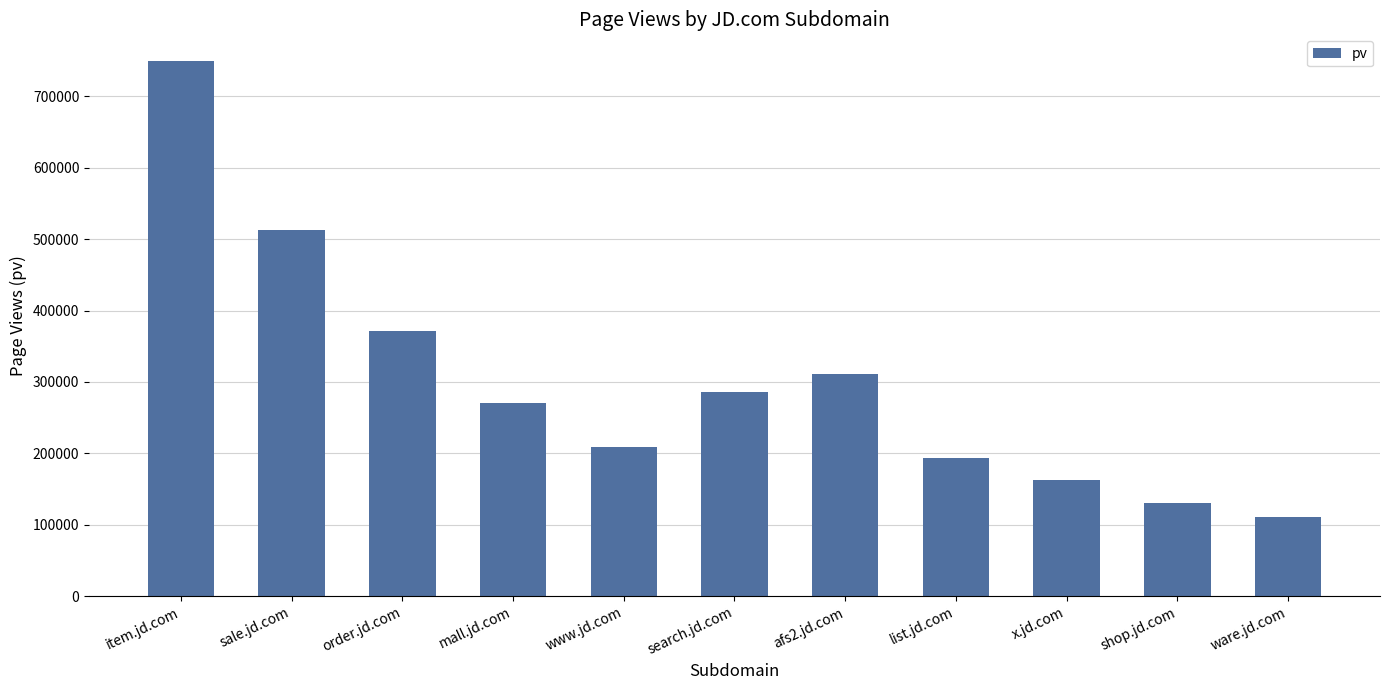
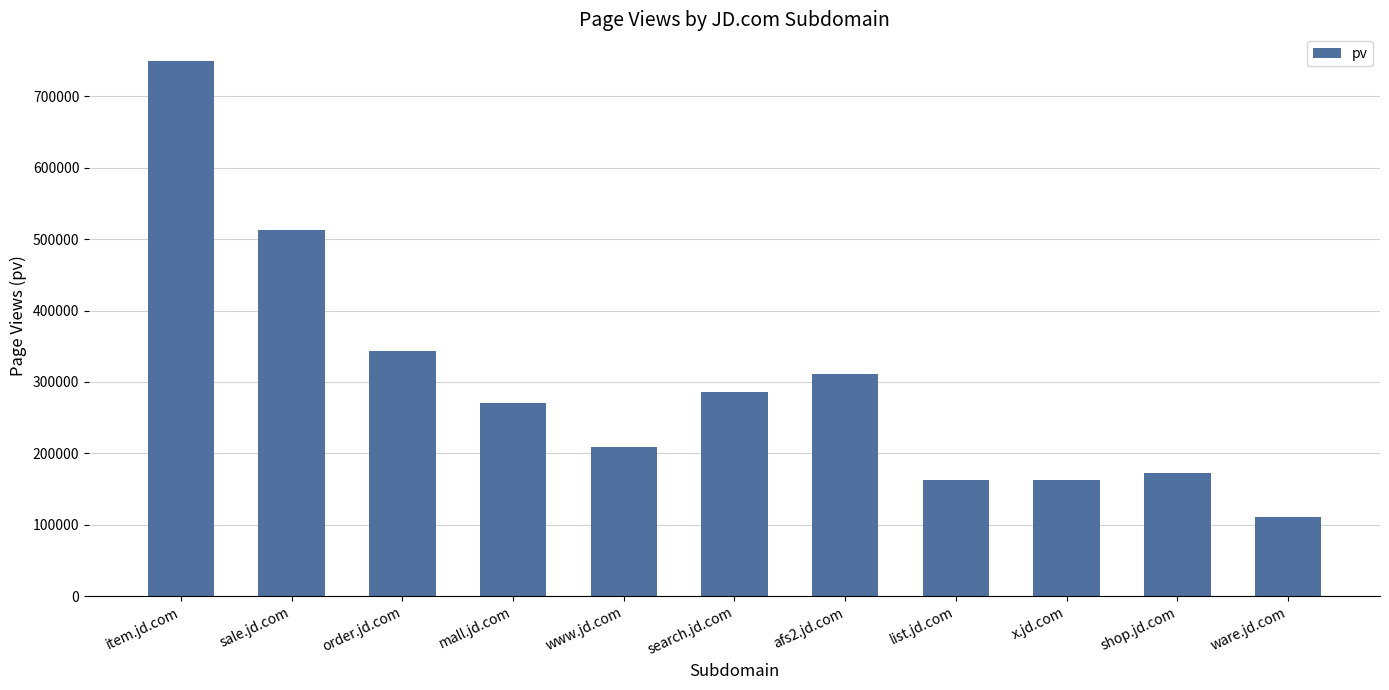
  {
    "item.jd.com": 750000,
    "sale.jd.com": 510000,
-   "order.jd.com": 370000,
+   "order.jd.com": 340000,
    "mall.jd.com": 270000,
    "www.jd.com": 210000,
    "search.jd.com": 290000,
    "afs2.jd.com": 310000,
-   "list.jd.com": 190000,
+   "list.jd.com": 160000,
    "x.jd.com": 160000,
-   "shop.jd.com": 130000,
+   "shop.jd.com": 170000,
    "ware.jd.com": 110000
  }
